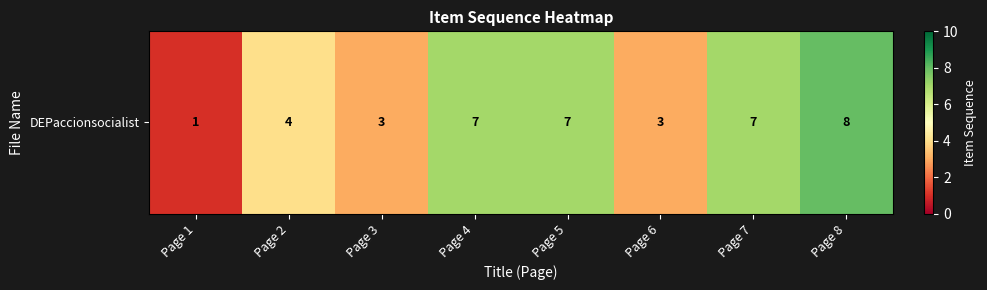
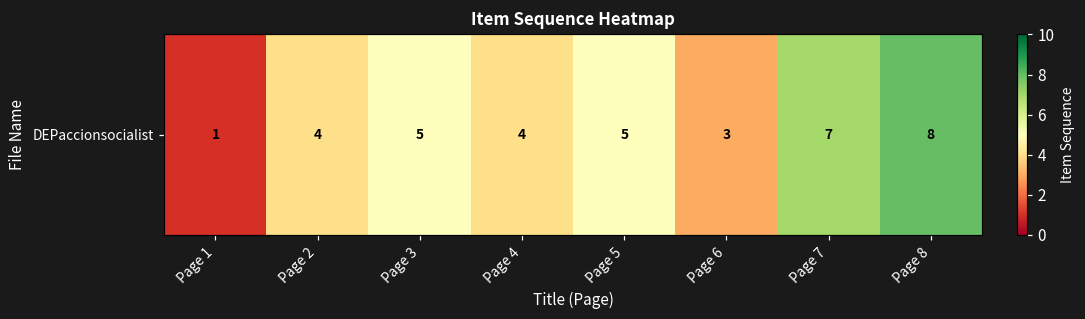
  {
    "DEPaccionsocialist": {
      "Page 1": 1,
      "Page 2": 4,
-     "Page 3": 3,
-     "Page 4": 7,
-     "Page 5": 7,
+     "Page 3": 5,
+     "Page 4": 4,
+     "Page 5": 5,
      "Page 6": 3,
      "Page 7": 7,
      "Page 8": 8
    }
  }
